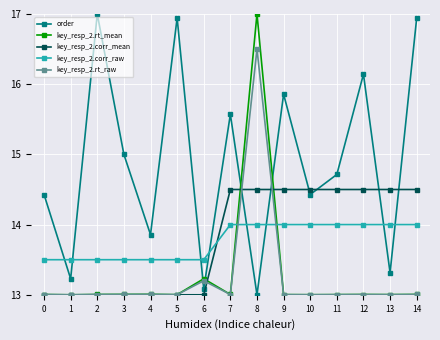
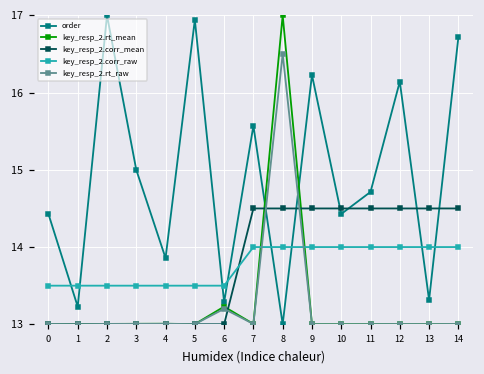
  {
    "order": {
      "0": 14.4,
      "1": 13.2,
      "2": 17.0,
      "3": 15.0,
      "4": 13.9,
      "5": 16.9,
-     "6": 13.1,
+     "6": 13.3,
      "7": 15.6,
      "8": 13.0,
-     "9": 15.9,
+     "9": 16.2,
      "10": 14.4,
      "11": 14.7,
      "12": 16.1,
      "13": 13.3,
-     "14": 16.9
+     "14": 16.7
    },
    "key_resp_2.rt_mean": {
      "8": 17.0
    },
    "key_resp_2.corr_mean": {
      "6": 13.0,
      "7": 14.5,
      "8": 14.5,
      "9": 14.5,
      "10": 14.5,
      "11": 14.5,
      "12": 14.5,
      "13": 14.5,
      "14": 14.5
    },
    "key_resp_2.corr_raw": {
      "0": 13.5,
      "1": 13.5,
      "2": 13.5,
      "3": 13.5,
      "4": 13.5,
      "5": 13.5,
      "6": 13.5,
      "7": 14.0,
      "8": 14.0,
      "9": 14.0,
      "10": 14.0,
      "11": 14.0,
      "12": 14.0,
      "13": 14.0,
      "14": 14.0
    },
    "key_resp_2.rt_raw": {
      "8": 16.5
    }
  }
